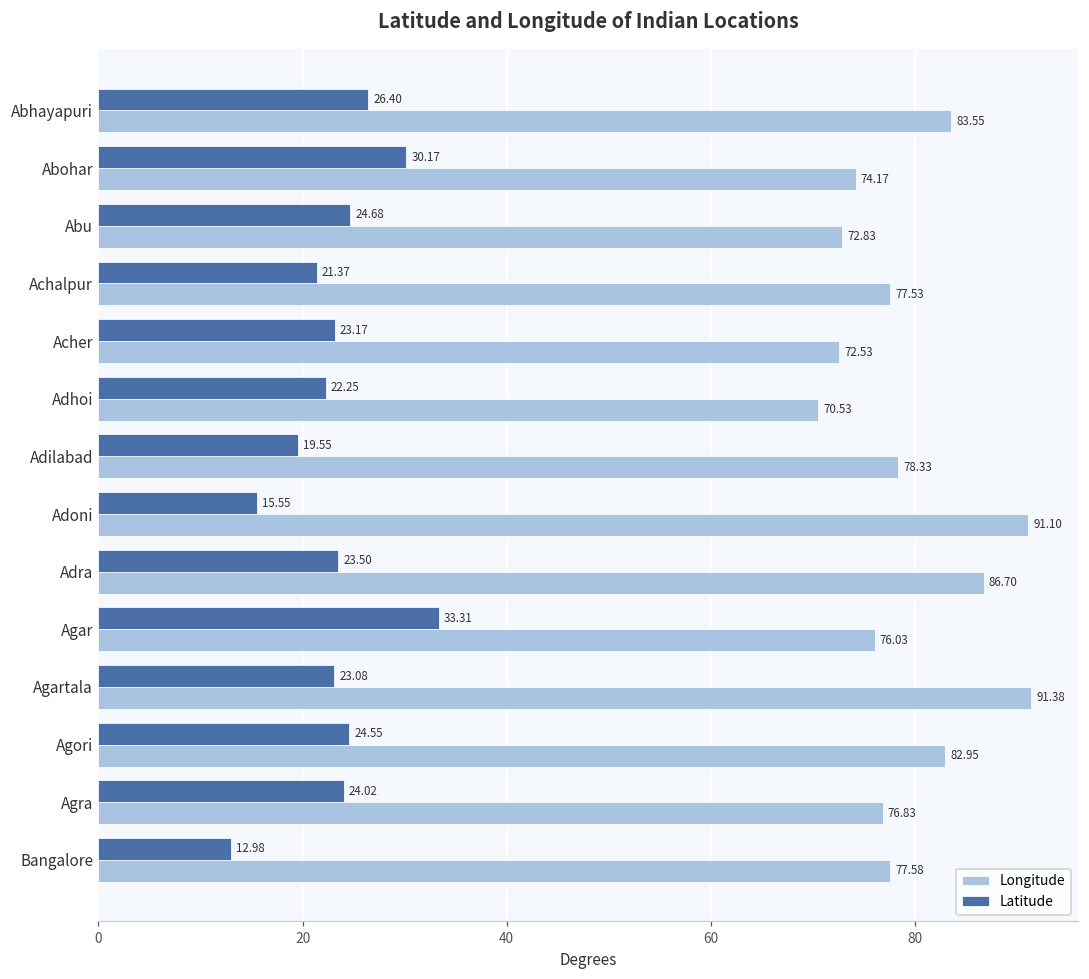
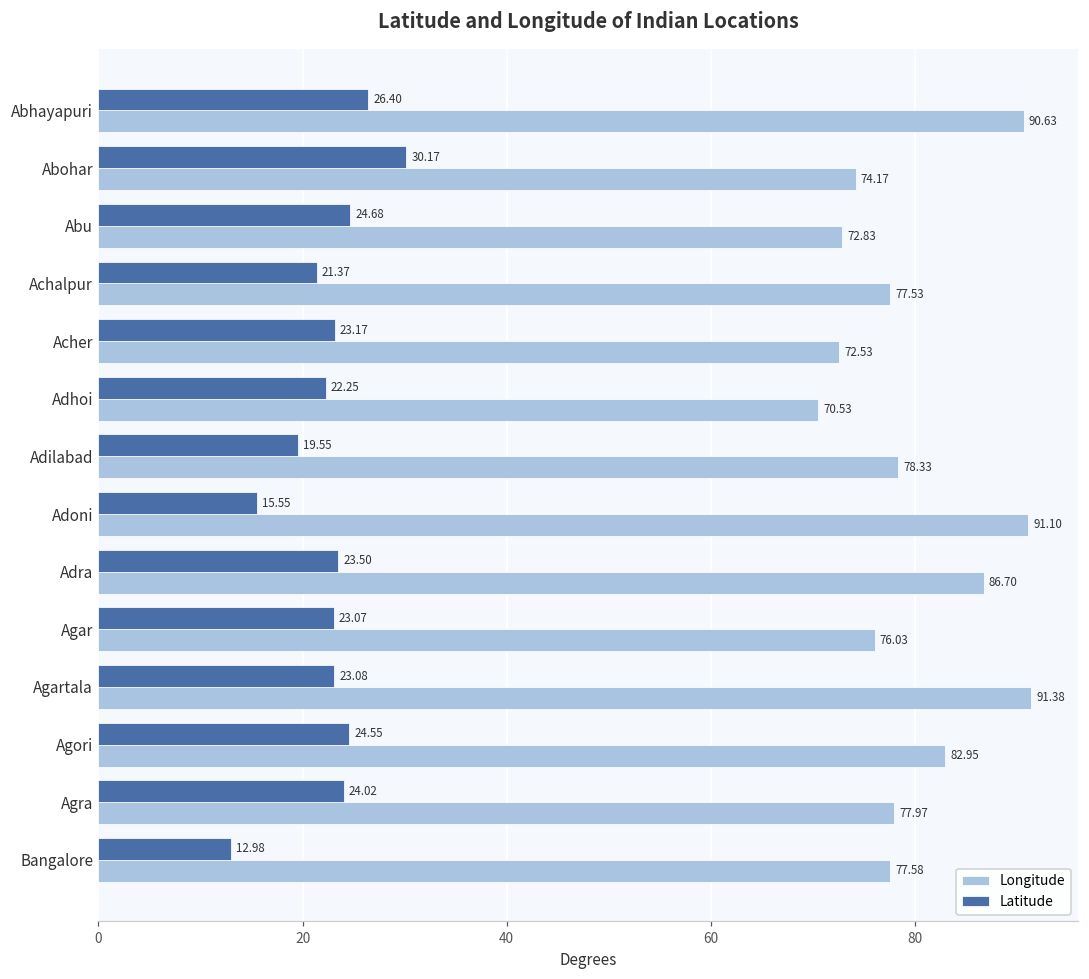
  {
    "Longitude": {
-     "Abhayapuri": 83.55,
+     "Abhayapuri": 90.63,
      "Abohar": 74.17,
      "Abu": 72.83,
      "Achalpur": 77.53,
      "Acher": 72.53,
      "Adhoi": 70.53,
      "Adilabad": 78.33,
      "Adoni": 91.10,
      "Adra": 86.70,
      "Agar": 76.03,
      "Agartala": 91.38,
      "Agori": 82.95,
-     "Agra": 76.83,
+     "Agra": 77.97,
      "Bangalore": 77.58
    },
    "Latitude": {
      "Abhayapuri": 26.40,
      "Abohar": 30.17,
      "Abu": 24.68,
      "Achalpur": 21.37,
      "Acher": 23.17,
      "Adhoi": 22.25,
      "Adilabad": 19.55,
      "Adoni": 15.55,
      "Adra": 23.50,
-     "Agar": 33.31,
+     "Agar": 23.07,
      "Agartala": 23.08,
      "Agori": 24.55,
      "Agra": 24.02,
      "Bangalore": 12.98
    }
  }
